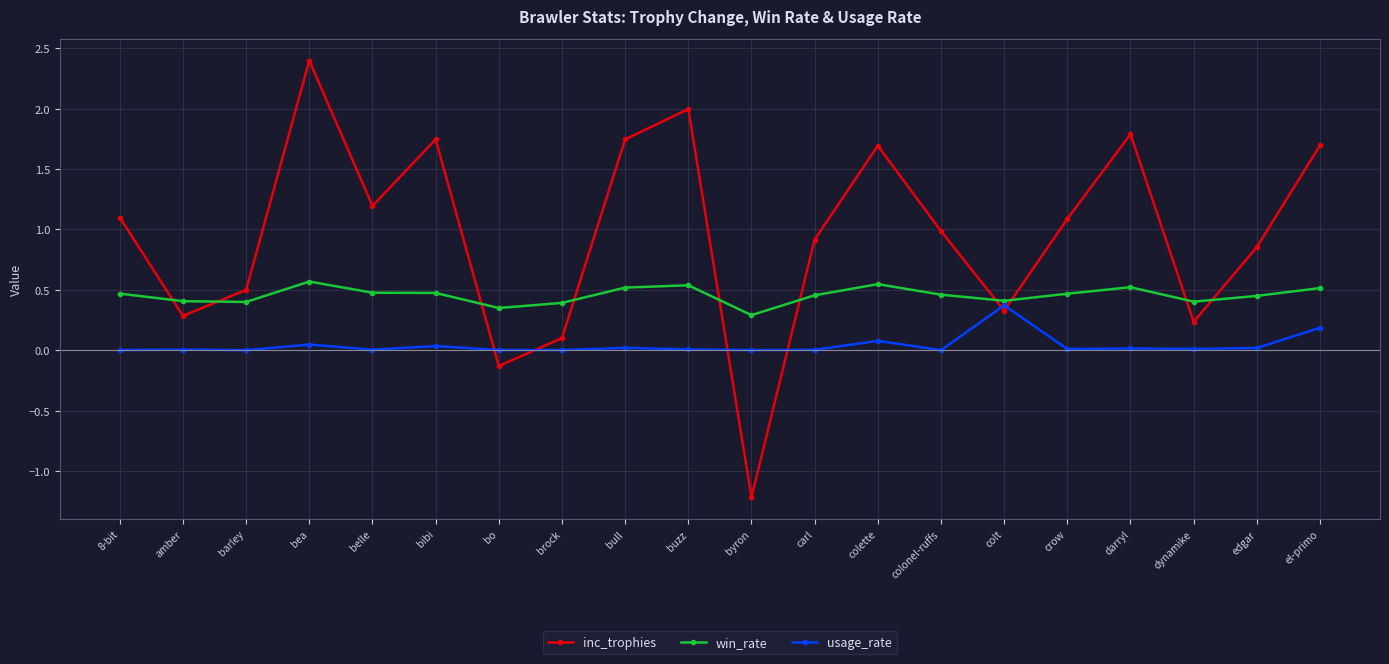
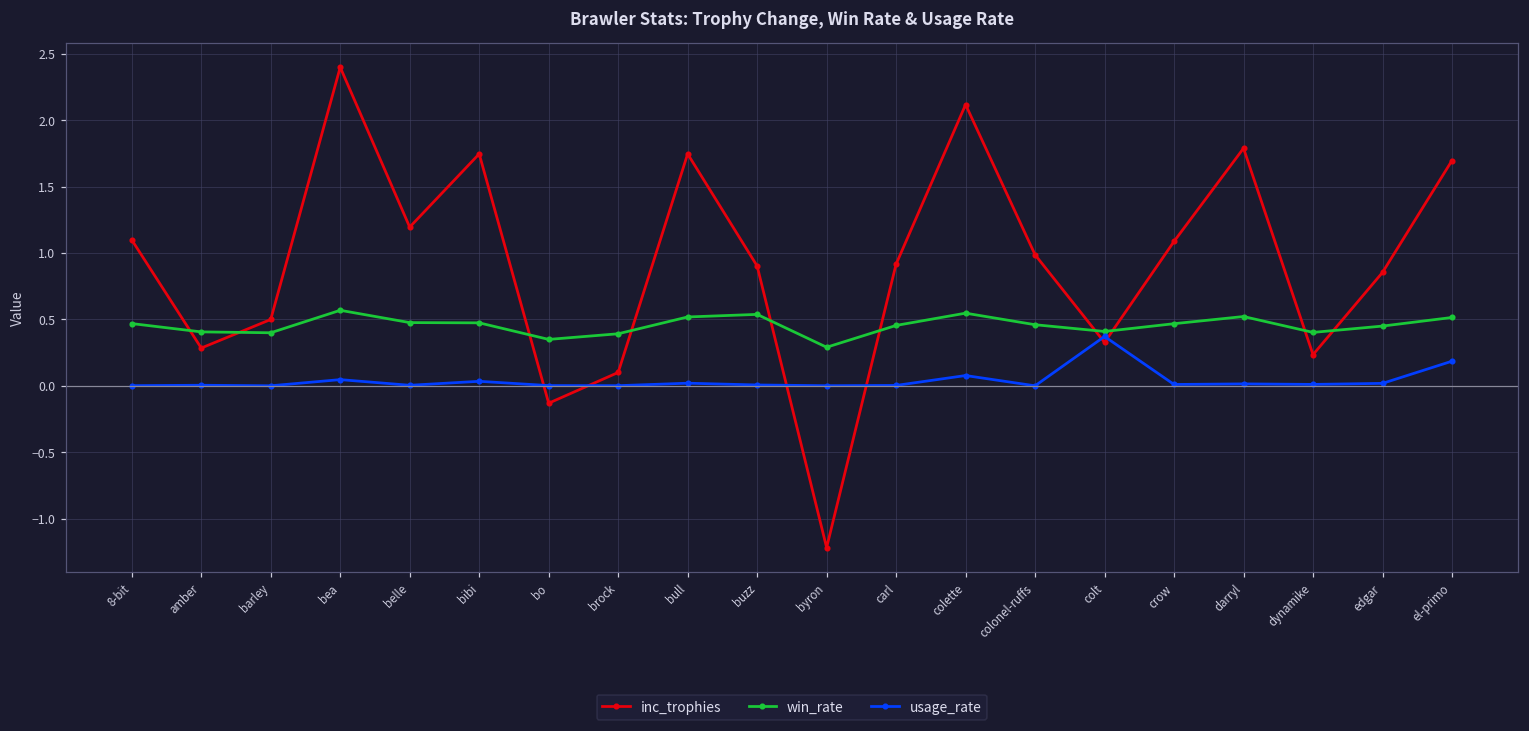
  {
    "inc_trophies": {
      "8-bit": 1.10,
      "amber": 0.29,
      "barley": 0.50,
      "bea": 2.40,
      "belle": 1.20,
      "bibi": 1.75,
      "bo": -0.13,
      "brock": 0.10,
      "bull": 1.75,
-     "buzz": 2.00,
+     "buzz": 0.90,
      "byron": -1.22,
      "carl": 0.92,
-     "colette": 1.69,
+     "colette": 2.12,
      "colonel-ruffs": 0.99,
      "colt": 0.33,
      "crow": 1.09,
      "darryl": 1.79,
      "dynamike": 0.24,
      "edgar": 0.85,
      "el-primo": 1.70
    },
    "win_rate": {
      "8-bit": 0.47,
      "amber": 0.41,
      "barley": 0.40,
      "bea": 0.57,
      "belle": 0.48,
      "bibi": 0.47,
      "bo": 0.35,
      "brock": 0.39,
      "bull": 0.52,
      "buzz": 0.54,
      "byron": 0.29,
      "carl": 0.46,
      "colette": 0.55,
      "colonel-ruffs": 0.46,
      "colt": 0.41,
      "crow": 0.47,
      "darryl": 0.52,
      "dynamike": 0.40,
      "edgar": 0.45,
      "el-primo": 0.52
    },
    "usage_rate": {
      "8-bit": 0.00,
      "amber": 0.01,
      "barley": 0.00,
      "bea": 0.05,
      "belle": 0.00,
      "bibi": 0.03,
      "bo": 0.00,
      "brock": 0.00,
      "bull": 0.02,
      "buzz": 0.01,
      "byron": 0.00,
      "carl": 0.00,
      "colette": 0.08,
      "colonel-ruffs": 0.00,
      "colt": 0.37,
      "crow": 0.01,
      "darryl": 0.02,
      "dynamike": 0.01,
      "edgar": 0.02,
      "el-primo": 0.19
    }
  }
